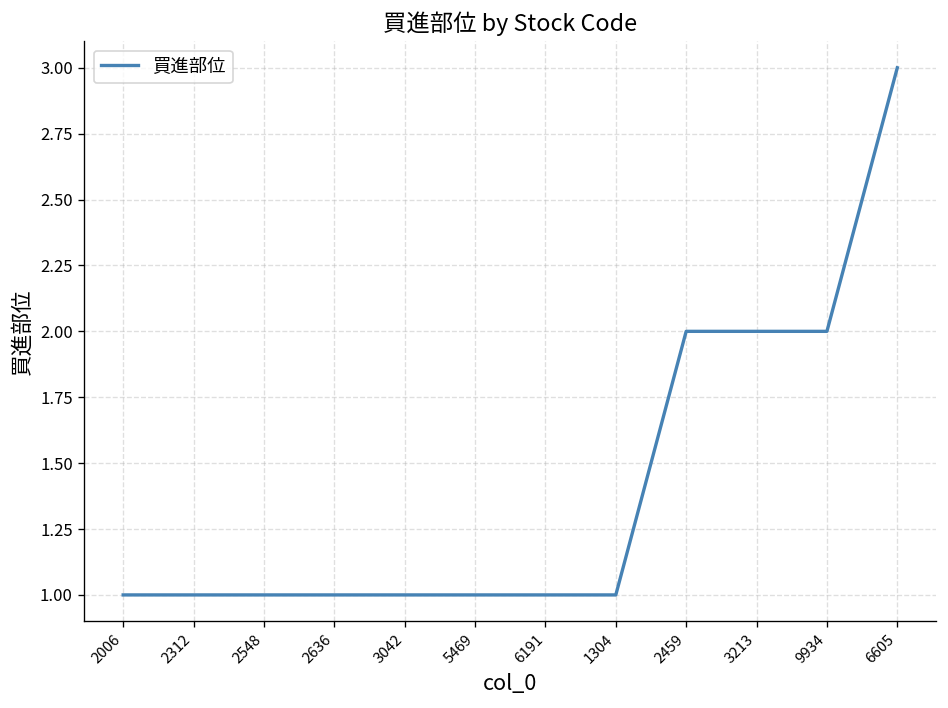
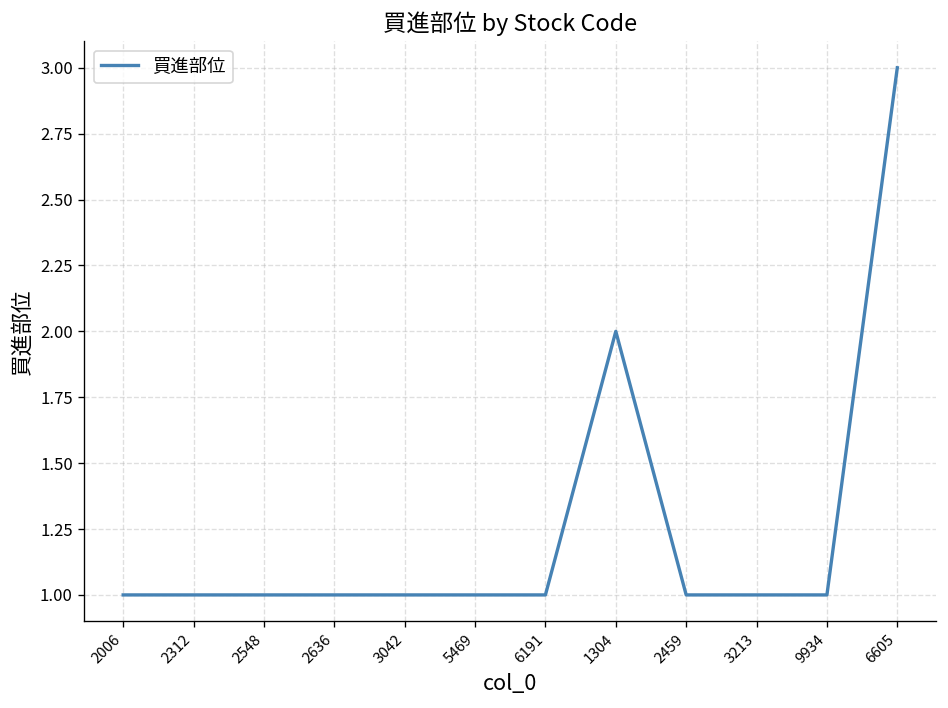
  {
    "2006": 1,
    "2312": 1,
    "2548": 1,
    "2636": 1,
    "3042": 1,
    "5469": 1,
    "6191": 1,
-   "1304": 1,
-   "2459": 2,
-   "3213": 2,
-   "9934": 2,
+   "1304": 2,
+   "2459": 1,
+   "3213": 1,
+   "9934": 1,
    "6605": 3
  }
